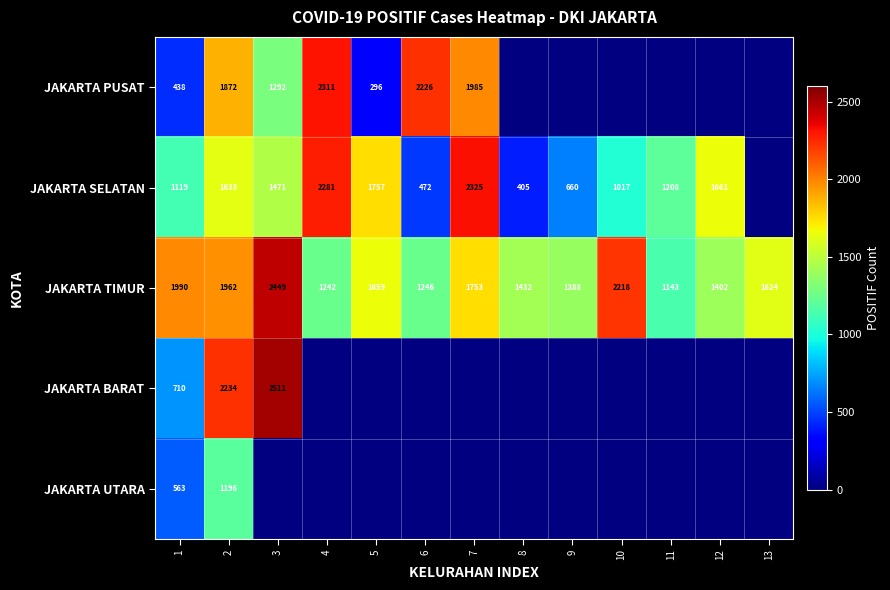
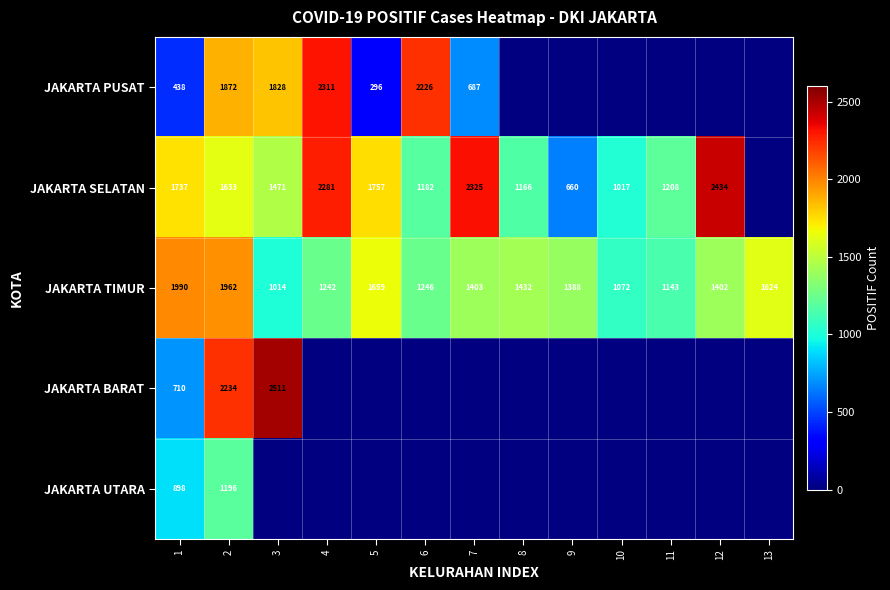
  {
    "JAKARTA PUSAT": {
      "1": 438,
      "2": 1872,
-     "3": 1292,
+     "3": 1828,
      "4": 2311,
      "5": 296,
      "6": 2226,
-     "7": 1985
+     "7": 687
    },
    "JAKARTA SELATAN": {
-     "1": 1119,
+     "1": 1737,
      "2": 1633,
      "3": 1471,
      "4": 2281,
      "5": 1757,
-     "6": 472,
+     "6": 1182,
      "7": 2325,
-     "8": 405,
+     "8": 1166,
      "9": 660,
      "10": 1017,
      "11": 1208,
-     "12": 1661
+     "12": 2434
    },
    "JAKARTA TIMUR": {
      "1": 1990,
      "2": 1962,
-     "3": 2449,
+     "3": 1014,
      "4": 1242,
      "5": 1659,
      "6": 1246,
-     "7": 1753,
+     "7": 1403,
      "8": 1432,
      "9": 1388,
-     "10": 2218,
+     "10": 1072,
      "11": 1143,
      "12": 1402,
      "13": 1624
    },
    "JAKARTA BARAT": {
      "1": 710,
      "2": 2234,
      "3": 2511
    },
    "JAKARTA UTARA": {
-     "1": 563,
+     "1": 898,
      "2": 1196
    }
  }
